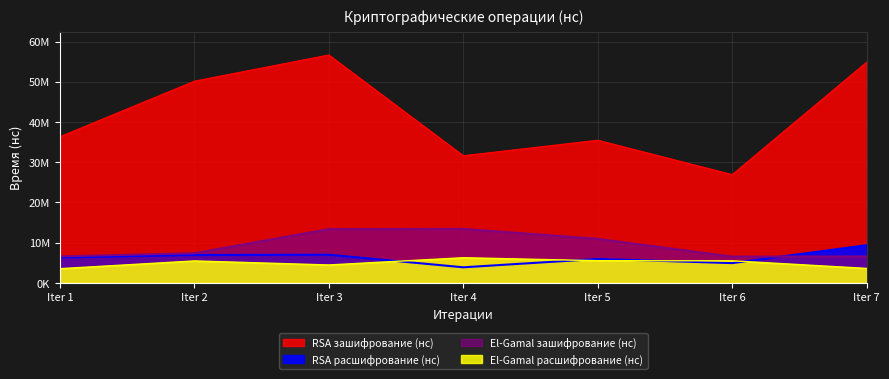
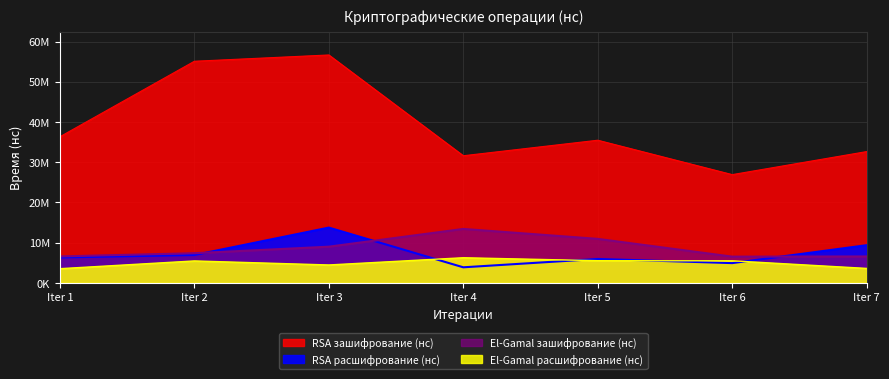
  {
    "RSA зашифрование (нс)": {
      "Iter 1": 36000000,
-     "Iter 2": 50000000,
+     "Iter 2": 55000000,
      "Iter 3": 57000000,
      "Iter 4": 32000000,
      "Iter 5": 35000000,
      "Iter 6": 27000000,
-     "Iter 7": 55000000
+     "Iter 7": 33000000
    },
    "RSA расшифрование (нс)": {
-     "Iter 3": 7000000,
+     "Iter 3": 14000000,
      "Iter 4": 4000000,
      "Iter 7": 9000000
    },
    "El-Gamal зашифрование (нс)": {
-     "Iter 3": 13000000,
+     "Iter 3": 9000000,
      "Iter 4": 13000000,
      "Iter 5": 11000000,
      "Iter 6": 7000000,
      "Iter 7": 7000000
    },
    "El-Gamal расшифрование (нс)": {
      "Iter 1": 4000000,
      "Iter 2": 5000000,
      "Iter 3": 4000000,
      "Iter 4": 6000000,
      "Iter 7": 4000000
    }
  }
